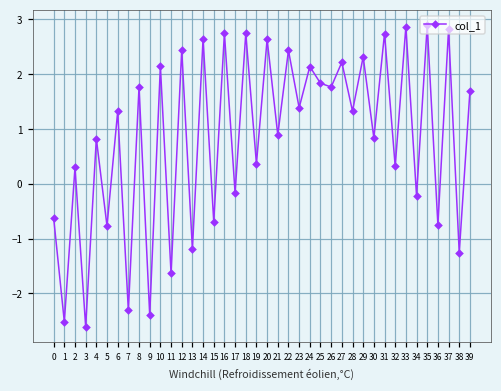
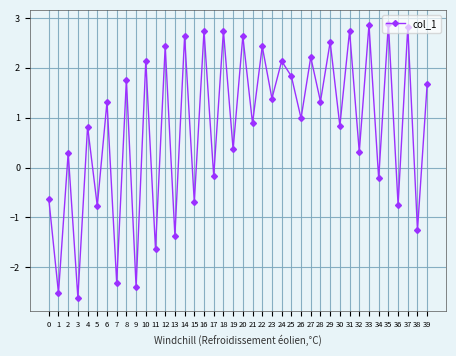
  {
    "0": -0.6,
    "1": -2.5,
    "2": 0.3,
    "3": -2.6,
    "4": 0.8,
    "5": -0.8,
    "6": 1.3,
    "7": -2.3,
    "8": 1.8,
    "9": -2.4,
    "10": 2.1,
    "11": -1.6,
    "12": 2.4,
-   "13": -1.2,
+   "13": -1.4,
    "14": 2.6,
    "15": -0.7,
    "16": 2.7,
    "17": -0.2,
    "18": 2.7,
    "19": 0.4,
    "20": 2.6,
    "21": 0.9,
    "22": 2.4,
    "23": 1.4,
    "24": 2.1,
    "25": 1.8,
-   "26": 1.8,
+   "26": 1.0,
    "27": 2.2,
    "28": 1.3,
-   "29": 2.3,
+   "29": 2.5,
    "30": 0.8,
    "31": 2.7,
    "32": 0.3,
    "33": 2.9,
    "34": -0.2,
    "36": -0.7,
    "38": -1.3,
    "39": 1.7
  }
